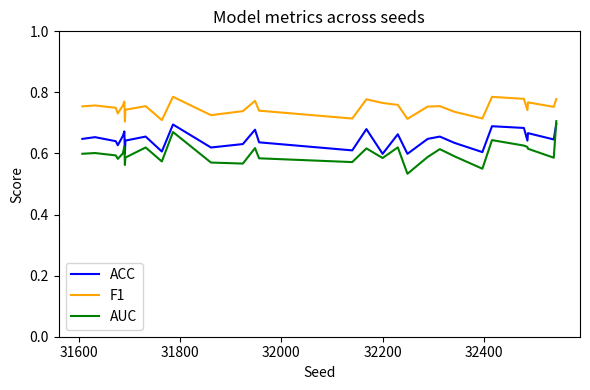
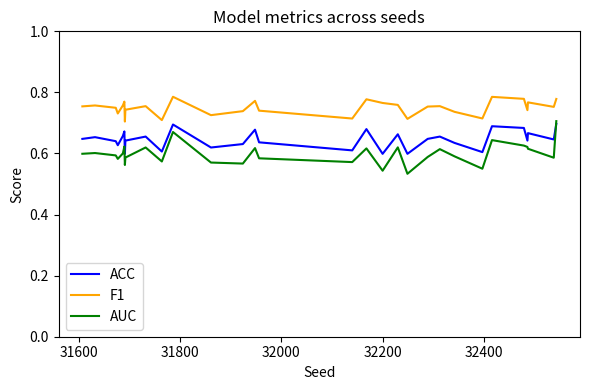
  {
    "ACC": {
      "32200": 0.60
    },
    "F1": {
      "32200": 0.77
    },
    "AUC": {
-     "32200": 0.59
+     "32200": 0.54
    }
  }
